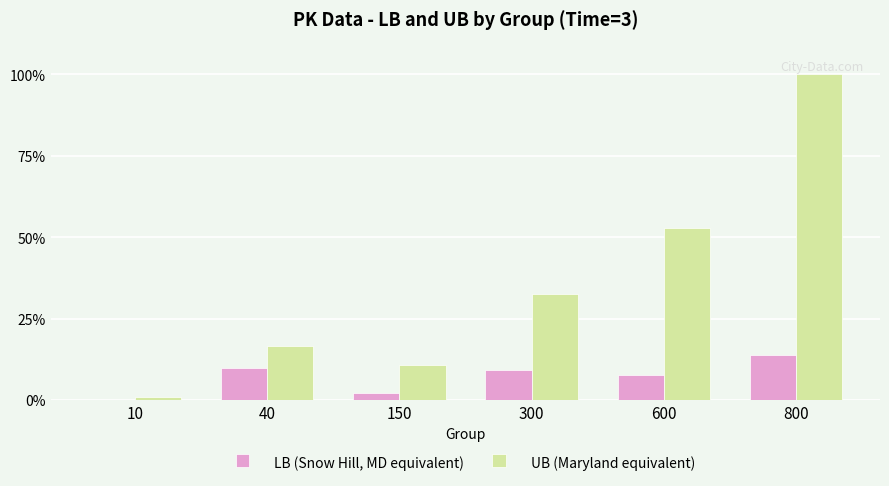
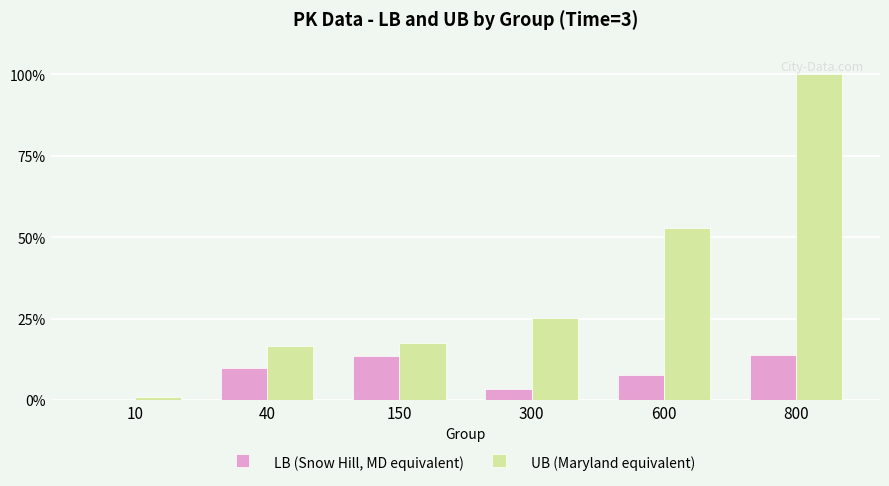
  {
    "LB (Snow Hill, MD equivalent)": {
      "40": "10%",
-     "150": "2%",
-     "300": "9%",
+     "150": "14%",
+     "300": "3%",
      "600": "8%",
      "800": "14%"
    },
    "UB (Maryland equivalent)": {
      "10": "1%",
      "40": "16%",
-     "150": "11%",
-     "300": "33%",
+     "150": "18%",
+     "300": "25%",
      "600": "53%",
      "800": "100%"
    }
  }
